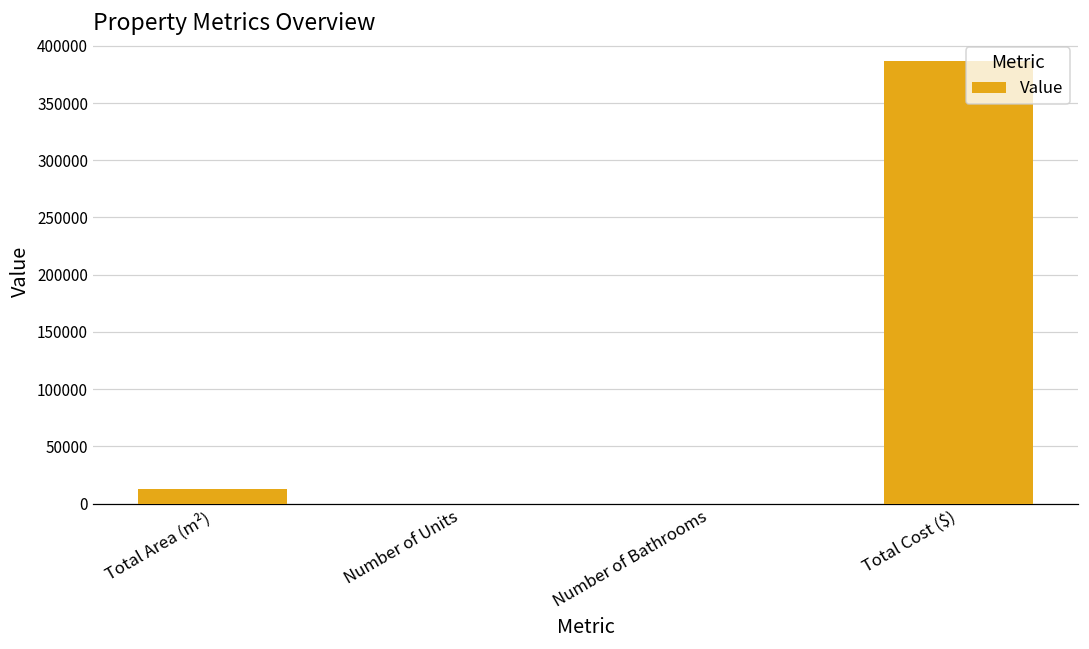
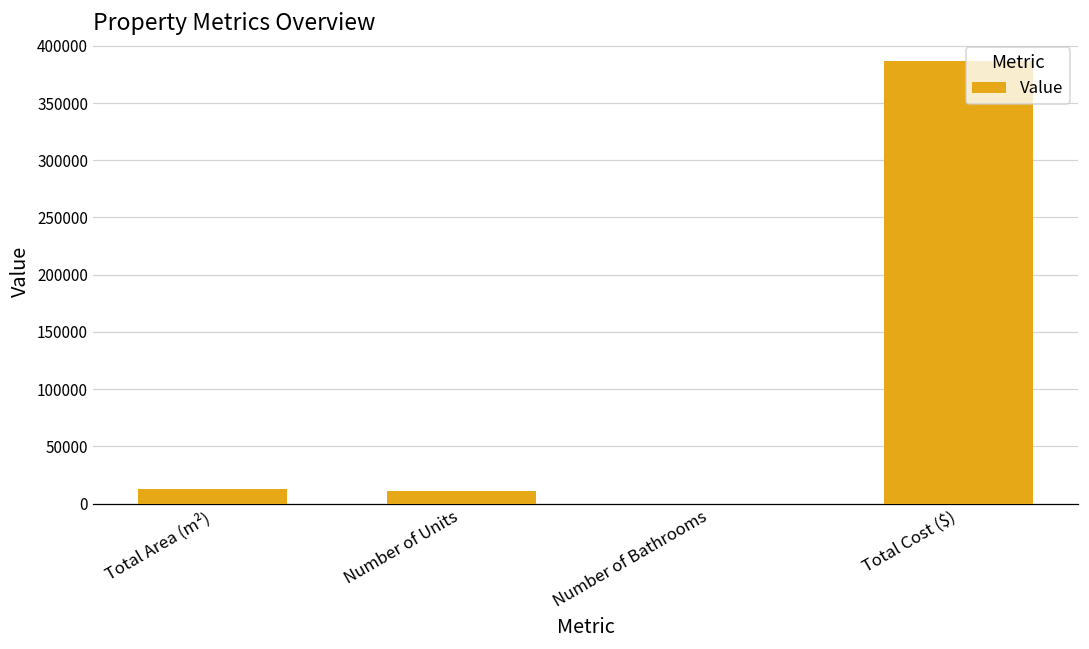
  {
    "Total Area (m²)": 13000,
-   "Number of Units": 0,
+   "Number of Units": 11000,
    "Total Cost ($)": 387000
  }
